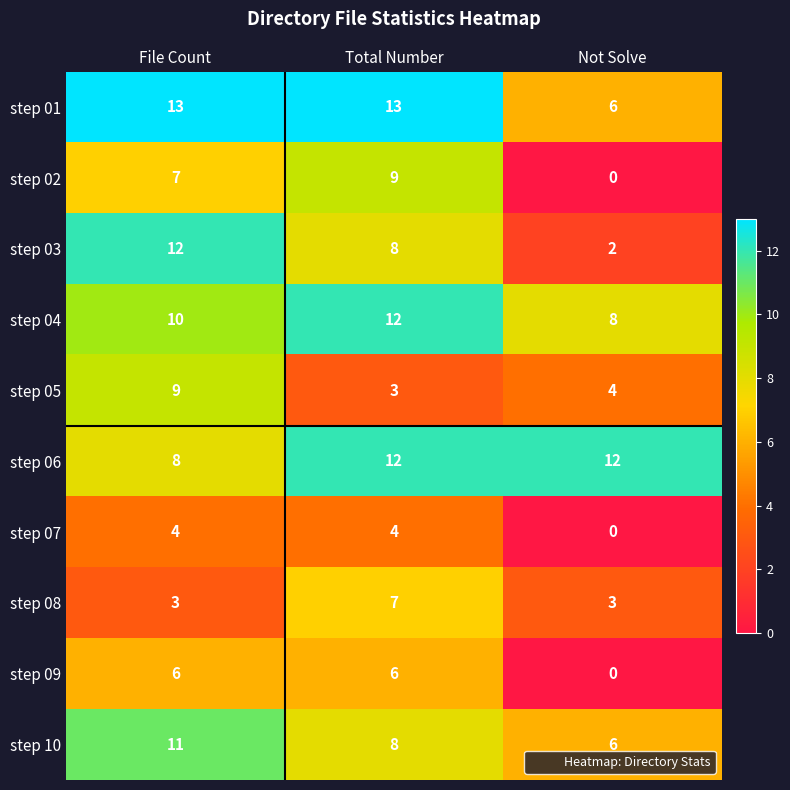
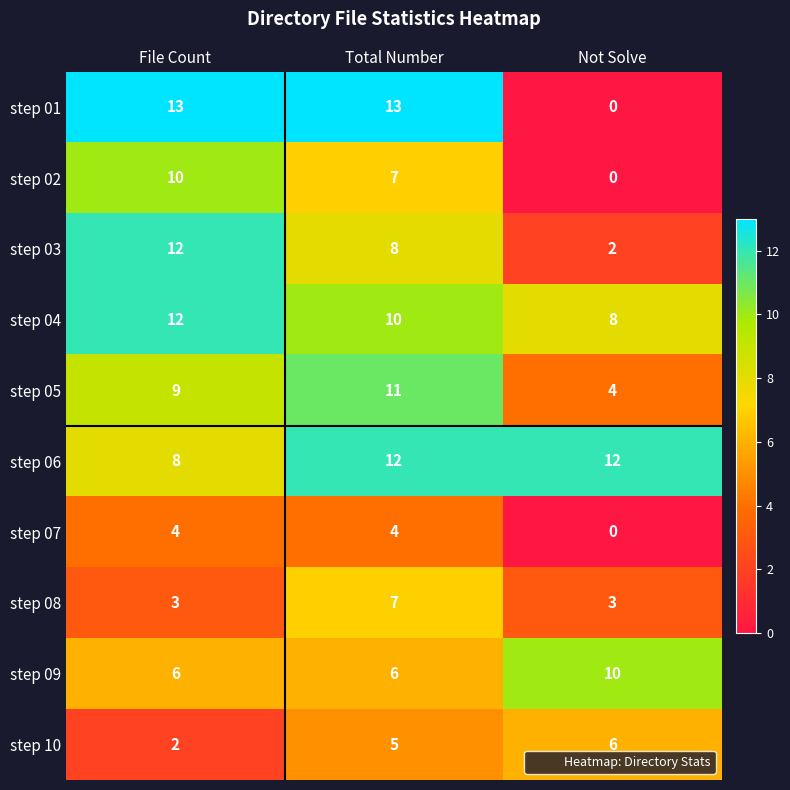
  {
    "step 01": {
      "File Count": 13,
      "Total Number": 13,
-     "Not Solve": 6
+     "Not Solve": 0
    },
    "step 02": {
-     "File Count": 7,
-     "Total Number": 9,
+     "File Count": 10,
+     "Total Number": 7,
      "Not Solve": 0
    },
    "step 03": {
      "File Count": 12,
      "Total Number": 8,
      "Not Solve": 2
    },
    "step 04": {
-     "File Count": 10,
-     "Total Number": 12,
+     "File Count": 12,
+     "Total Number": 10,
      "Not Solve": 8
    },
    "step 05": {
      "File Count": 9,
-     "Total Number": 3,
+     "Total Number": 11,
      "Not Solve": 4
    },
    "step 06": {
      "File Count": 8,
      "Total Number": 12,
      "Not Solve": 12
    },
    "step 07": {
      "File Count": 4,
      "Total Number": 4,
      "Not Solve": 0
    },
    "step 08": {
      "File Count": 3,
      "Total Number": 7,
      "Not Solve": 3
    },
    "step 09": {
      "File Count": 6,
      "Total Number": 6,
-     "Not Solve": 0
+     "Not Solve": 10
    },
    "step 10": {
-     "File Count": 11,
-     "Total Number": 8
+     "File Count": 2,
+     "Total Number": 5
    }
  }
